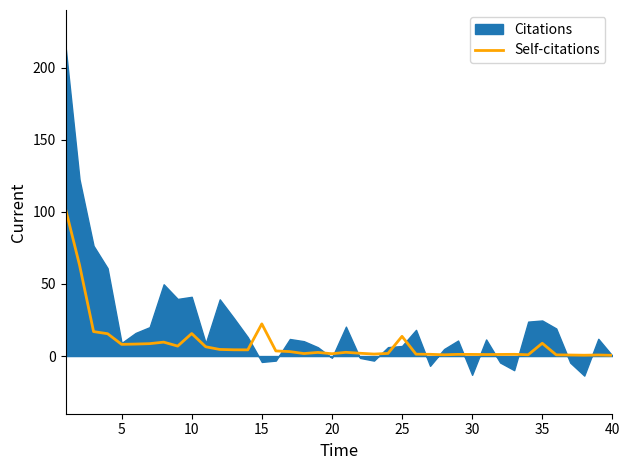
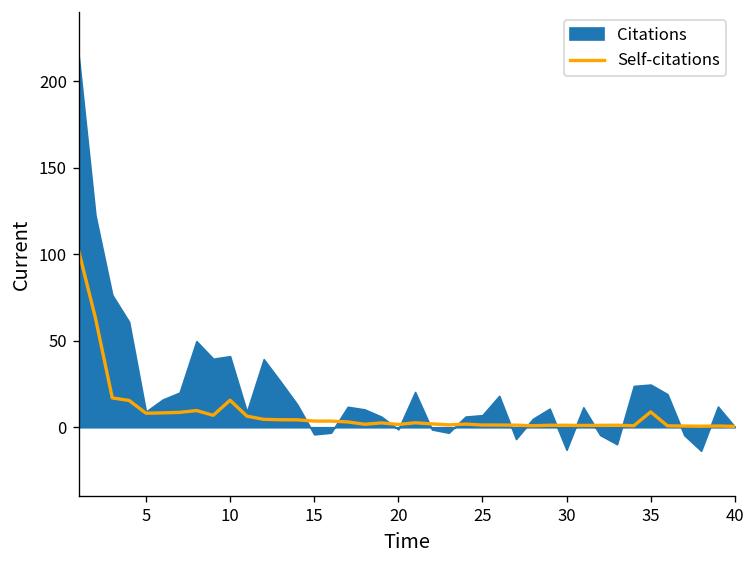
  {
    "Self-citations": {
      "10": 16,
-     "15": 22,
-     "25": 14,
+     "15": 4,
+     "25": 1,
      "35": 9
    },
    "Citations": {
      "10": 41,
      "25": 7,
      "35": 25
    }
  }
